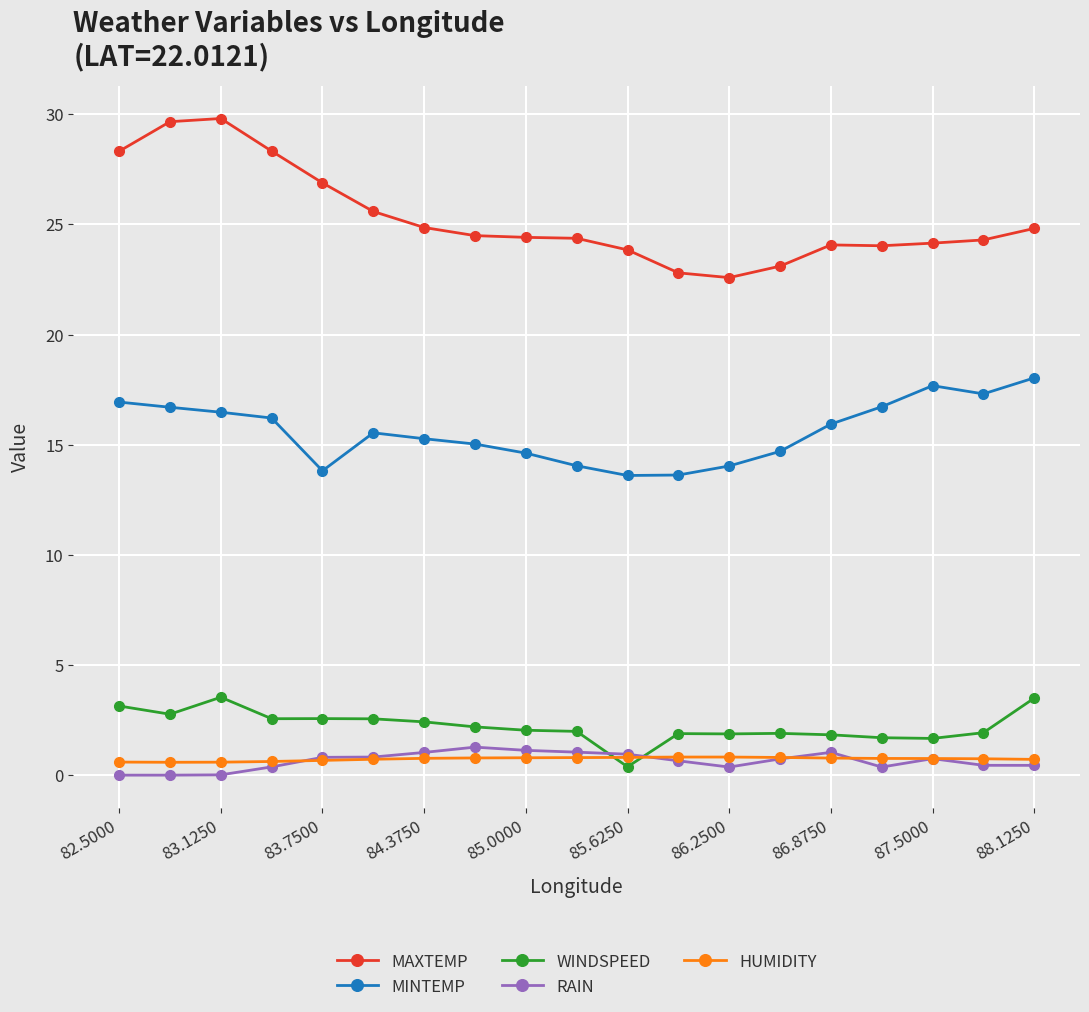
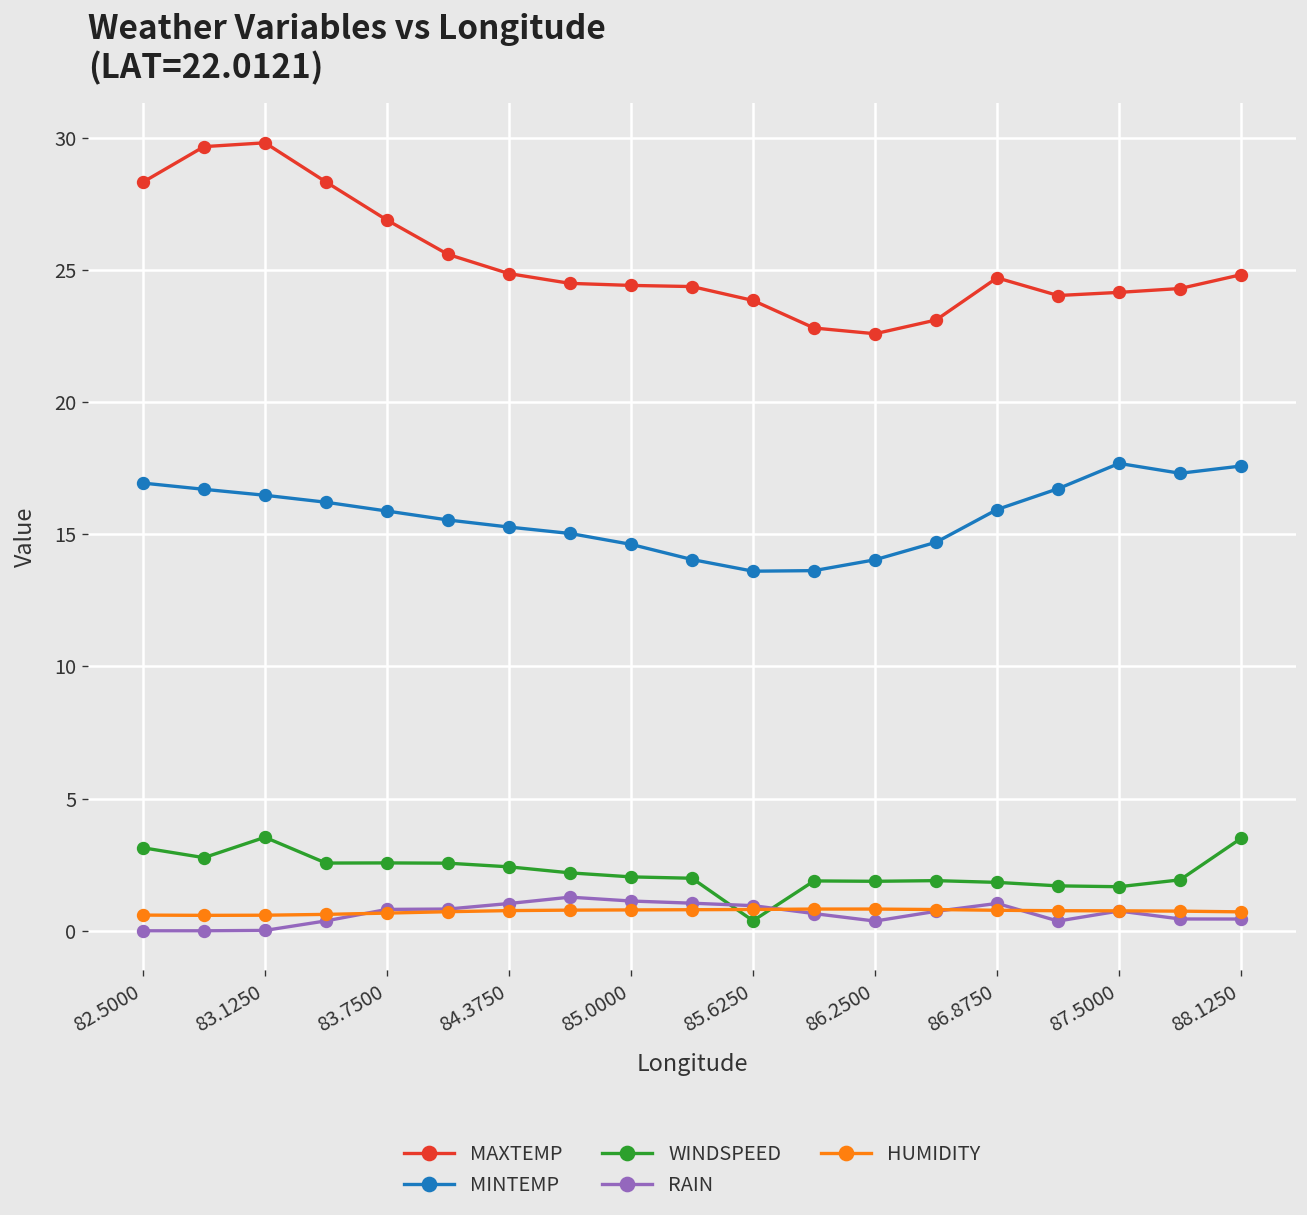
  {
    "MAXTEMP": {
      "82.5000": 28.3,
      "83.1250": 29.8,
      "83.7500": 26.9,
      "84.3750": 24.9,
      "85.0000": 24.4,
      "85.6250": 23.8,
      "86.2500": 22.6,
-     "86.8750": 24.1,
+     "86.8750": 24.7,
      "87.5000": 24.2,
      "88.1250": 24.8
    },
    "MINTEMP": {
      "82.5000": 16.9,
      "83.1250": 16.5,
-     "83.7500": 13.8,
+     "83.7500": 15.9,
      "84.3750": 15.3,
      "85.0000": 14.6,
      "85.6250": 13.6,
      "86.2500": 14.0,
      "86.8750": 15.9,
      "87.5000": 17.7,
-     "88.1250": 18.0
+     "88.1250": 17.6
    },
    "WINDSPEED": {
      "82.5000": 3.1,
      "83.1250": 3.5,
      "83.7500": 2.6,
      "84.3750": 2.4,
      "85.0000": 2.0,
      "85.6250": 0.4,
      "86.2500": 1.9,
      "86.8750": 1.8,
      "87.5000": 1.7,
      "88.1250": 3.5
    },
    "RAIN": {
      "82.5000": 0.0,
      "83.1250": 0.0,
      "83.7500": 0.8,
      "84.3750": 1.0,
      "85.0000": 1.1,
      "85.6250": 1.0,
      "86.2500": 0.4,
      "86.8750": 1.0,
      "88.1250": 0.4
    },
    "HUMIDITY": {
      "82.5000": 0.6,
      "83.1250": 0.6,
      "83.7500": 0.7,
      "84.3750": 0.8,
      "85.0000": 0.8,
      "85.6250": 0.8,
      "86.2500": 0.8,
      "86.8750": 0.8,
      "88.1250": 0.7
    }
  }
